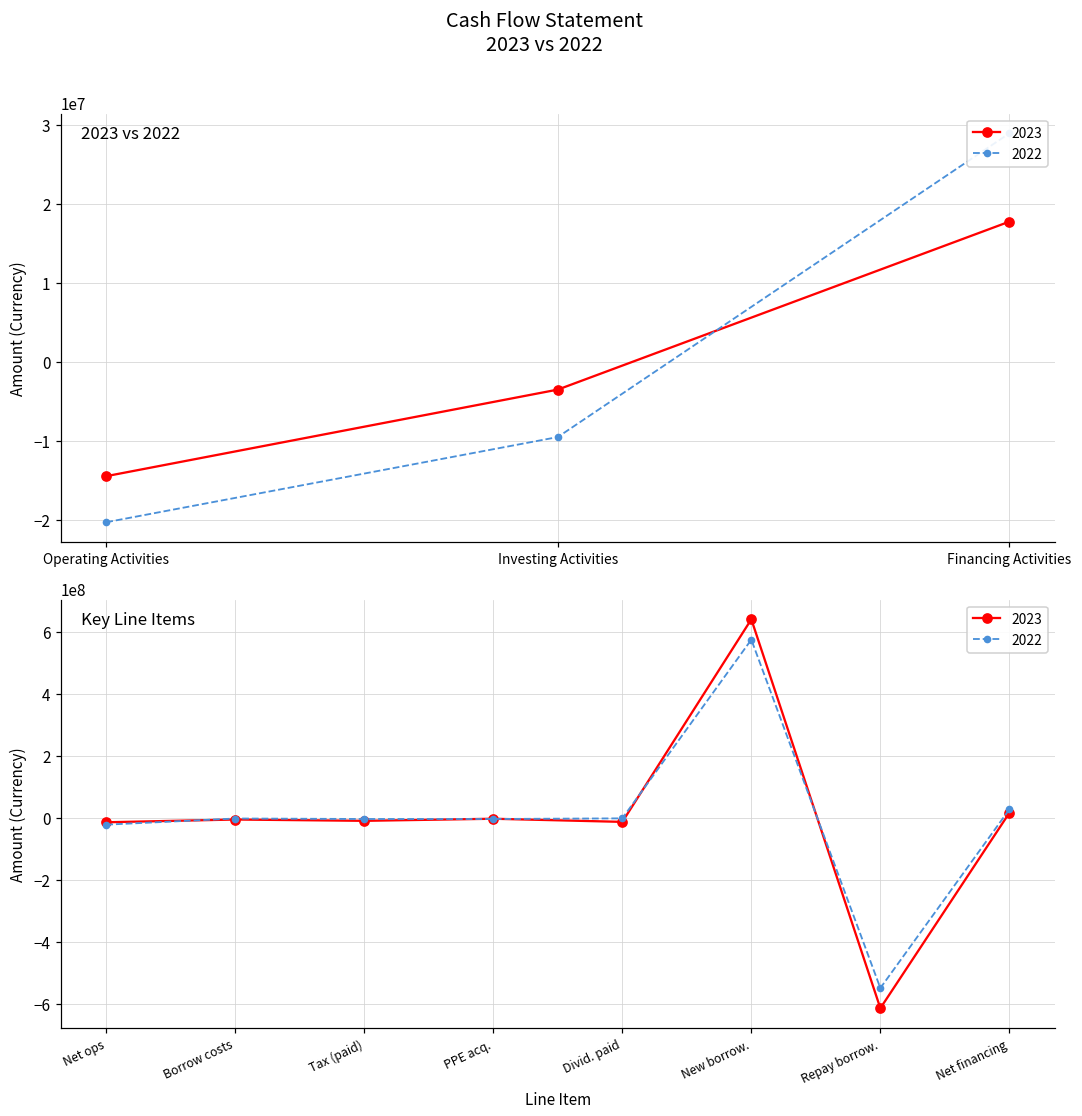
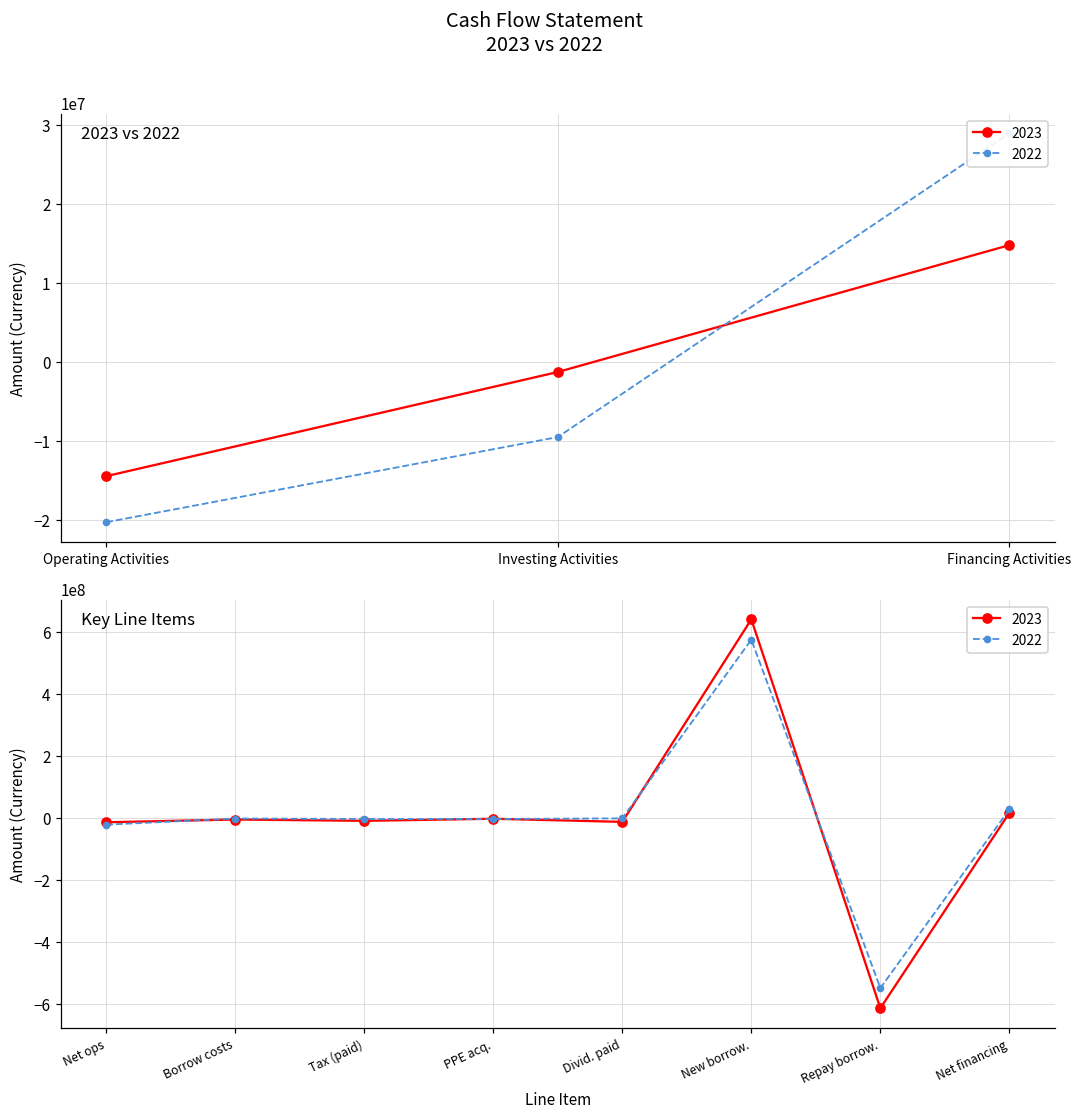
  {
    "2023 vs 2022": {
      "2023": {
        "Operating Activities": -14000000,
-       "Investing Activities": -3000000,
-       "Financing Activities": 18000000
+       "Investing Activities": -1000000,
+       "Financing Activities": 15000000
      },
      "2022": {
        "Operating Activities": -20000000,
        "Investing Activities": -10000000
      }
    },
    "Key Line Items": {
      "2023": {
        "Divid. paid": -10000000,
        "New borrow.": 640000000,
        "Repay borrow.": -610000000,
        "Net financing": 20000000
      },
      "2022": {
        "Divid. paid": 0,
        "New borrow.": 580000000,
        "Repay borrow.": -550000000,
        "Net financing": 30000000
      }
    }
  }
